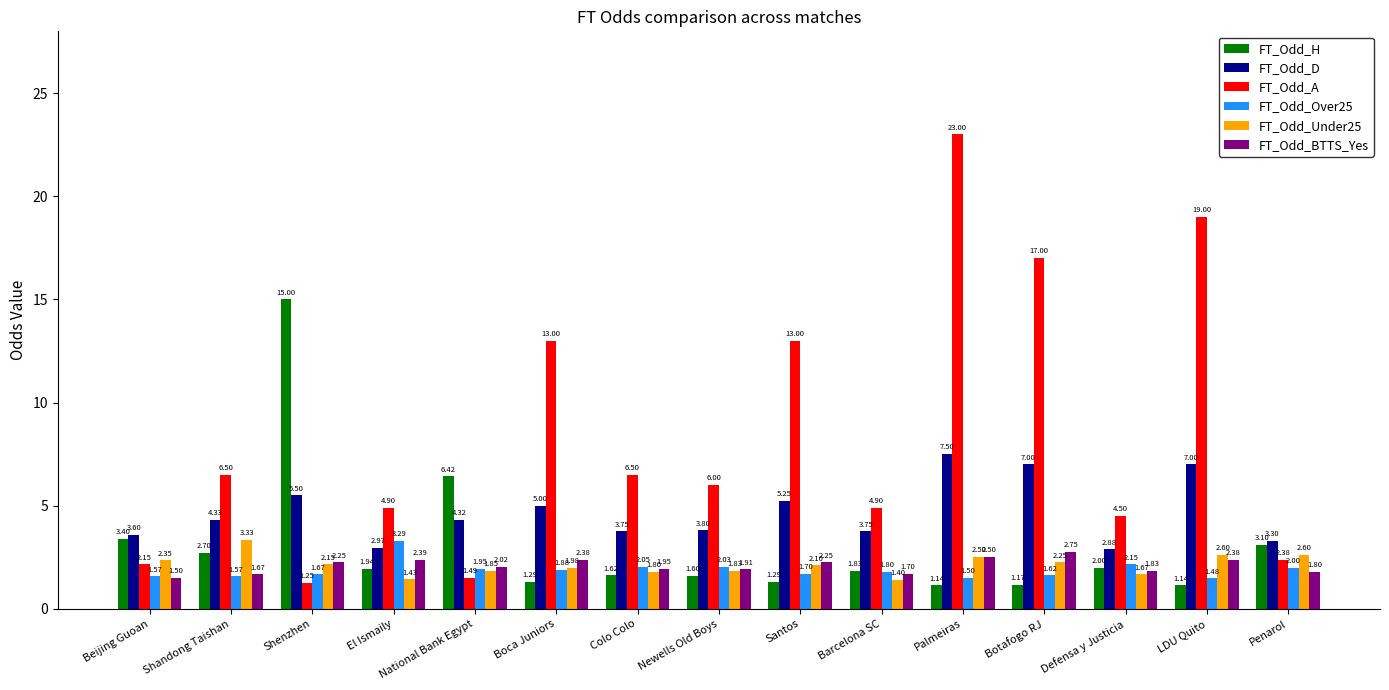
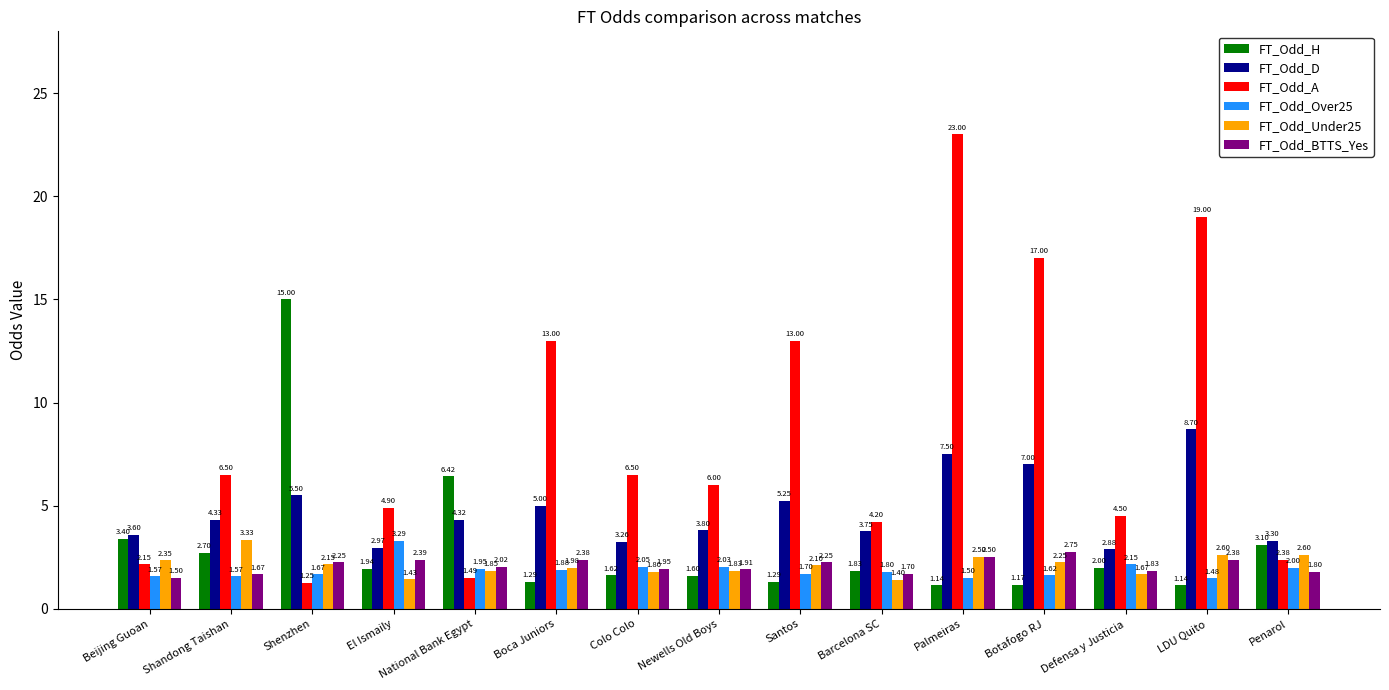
  {
    "FT_Odd_H": {
      "Beijing Guoan": 3.40,
      "Shandong Taishan": 2.70,
      "Shenzhen": 15.00,
      "El Ismaily": 1.94,
      "National Bank Egypt": 6.42,
      "Boca Juniors": 1.29,
      "Colo Colo": 1.62,
      "Newells Old Boys": 1.60,
      "Santos": 1.29,
      "Barcelona SC": 1.83,
      "Palmeiras": 1.14,
      "Botafogo RJ": 1.17,
      "Defensa y Justicia": 2.00,
      "LDU Quito": 1.14,
      "Penarol": 3.10
    },
    "FT_Odd_D": {
      "Beijing Guoan": 3.60,
      "Shandong Taishan": 4.33,
      "Shenzhen": 5.50,
      "El Ismaily": 2.97,
      "National Bank Egypt": 4.32,
      "Boca Juniors": 5.00,
-     "Colo Colo": 3.75,
+     "Colo Colo": 3.26,
      "Newells Old Boys": 3.80,
      "Santos": 5.25,
      "Barcelona SC": 3.75,
      "Palmeiras": 7.50,
      "Botafogo RJ": 7.00,
      "Defensa y Justicia": 2.88,
-     "LDU Quito": 7.00,
+     "LDU Quito": 8.70,
      "Penarol": 3.30
    },
    "FT_Odd_A": {
      "Beijing Guoan": 2.15,
      "Shandong Taishan": 6.50,
      "Shenzhen": 1.25,
      "El Ismaily": 4.90,
      "National Bank Egypt": 1.49,
      "Boca Juniors": 13.00,
      "Colo Colo": 6.50,
      "Newells Old Boys": 6.00,
      "Santos": 13.00,
-     "Barcelona SC": 4.90,
+     "Barcelona SC": 4.20,
      "Palmeiras": 23.00,
      "Botafogo RJ": 17.00,
      "Defensa y Justicia": 4.50,
      "LDU Quito": 19.00,
      "Penarol": 2.38
    },
    "FT_Odd_Over25": {
      "Beijing Guoan": 1.57,
      "Shandong Taishan": 1.57,
      "Shenzhen": 1.67,
      "El Ismaily": 3.29,
      "Colo Colo": 2.05,
      "Newells Old Boys": 2.03,
      "Santos": 1.70,
      "Barcelona SC": 1.80,
      "Palmeiras": 1.50,
      "Botafogo RJ": 1.62,
      "Defensa y Justicia": 2.15,
      "LDU Quito": 1.48,
      "Penarol": 2.00
    },
    "FT_Odd_Under25": {
      "Beijing Guoan": 2.35,
      "Shandong Taishan": 3.33,
      "El Ismaily": 1.43,
      "Barcelona SC": 1.40,
      "Botafogo RJ": 2.25,
      "LDU Quito": 2.60,
      "Penarol": 2.60
    },
    "FT_Odd_BTTS_Yes": {
      "Beijing Guoan": 1.50,
      "Shandong Taishan": 1.67,
      "El Ismaily": 2.39,
      "Boca Juniors": 2.38,
      "Barcelona SC": 1.70,
      "Botafogo RJ": 2.75,
      "LDU Quito": 2.38,
      "Penarol": 1.80
    }
  }
